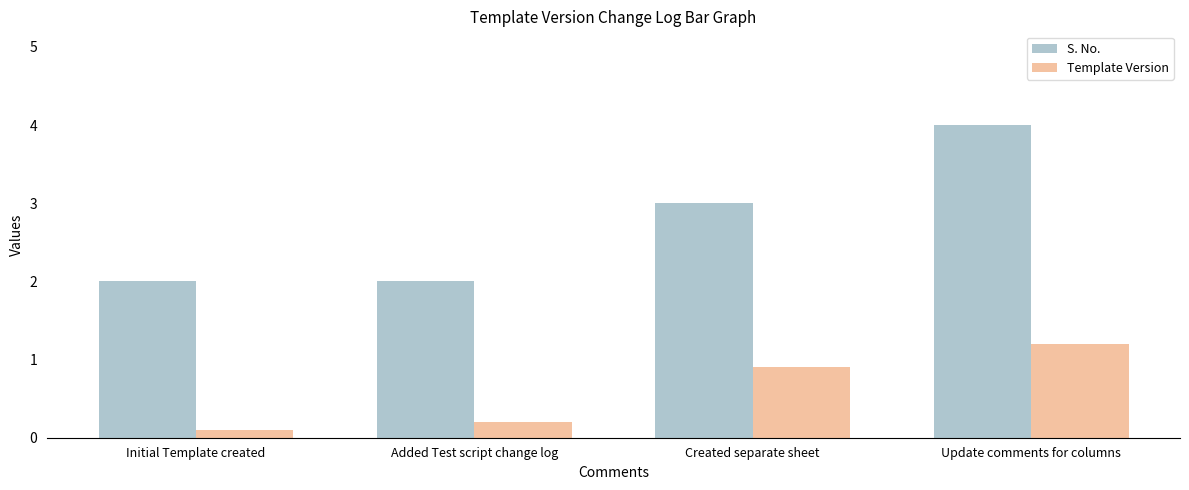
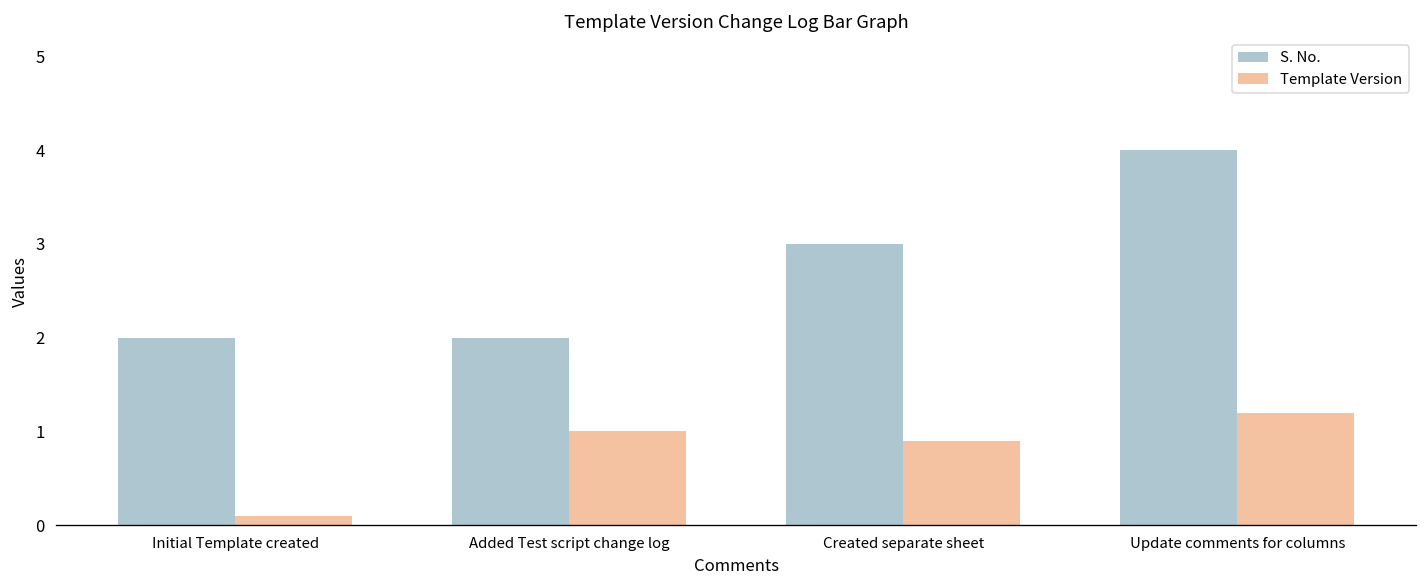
  {
    "S. No.": {
      "Initial Template created": 2.0,
      "Added Test script change log": 2.0,
      "Created separate sheet": 3.0,
      "Update comments for columns": 4.0
    },
    "Template Version": {
      "Initial Template created": 0.1,
-     "Added Test script change log": 0.2,
+     "Added Test script change log": 1.0,
      "Created separate sheet": 0.9,
      "Update comments for columns": 1.2
    }
  }
